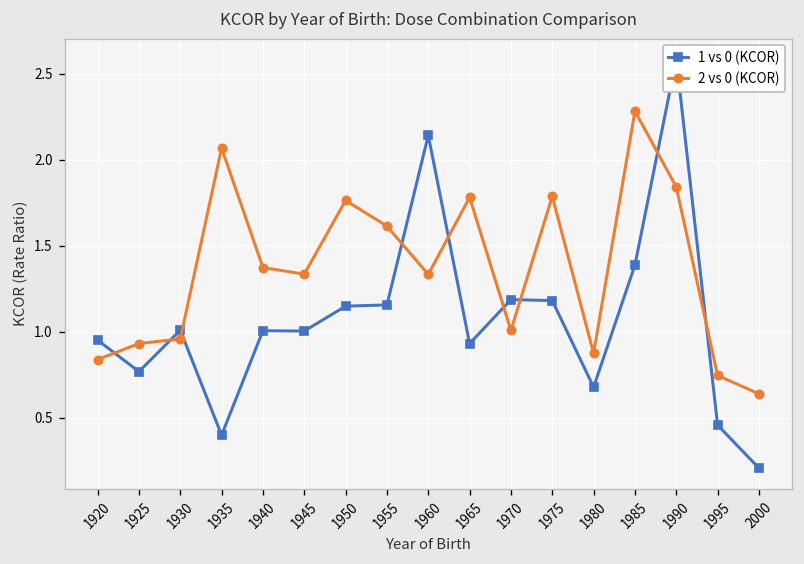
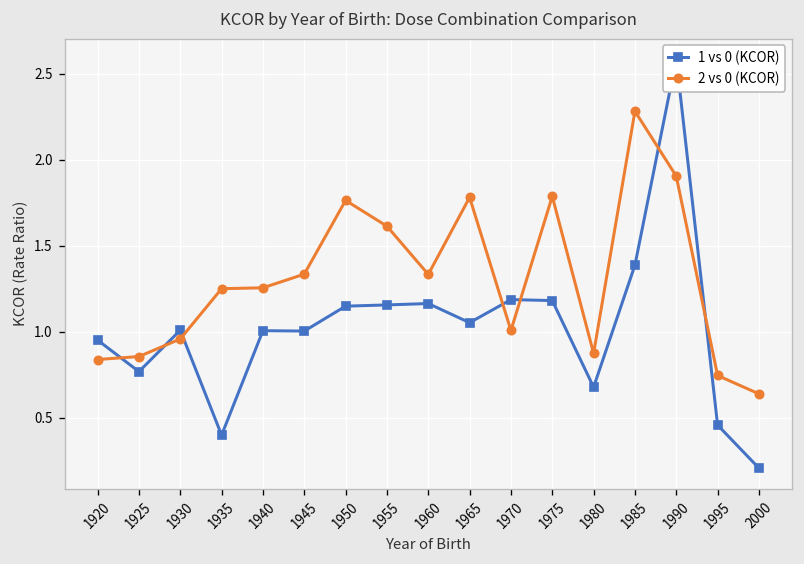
  {
    "1 vs 0 (KCOR)": {
      "1920": 0.95,
      "1925": 0.77,
      "1930": 1.01,
      "1935": 0.40,
      "1940": 1.01,
      "1945": 1.00,
      "1950": 1.15,
      "1955": 1.16,
-     "1960": 2.14,
-     "1965": 0.93,
+     "1960": 1.16,
+     "1965": 1.05,
      "1970": 1.19,
      "1975": 1.18,
      "1980": 0.68,
      "1985": 1.39,
      "1995": 0.46,
      "2000": 0.21
    },
    "2 vs 0 (KCOR)": {
      "1920": 0.84,
-     "1925": 0.93,
+     "1925": 0.86,
      "1930": 0.96,
-     "1935": 2.07,
-     "1940": 1.37,
+     "1935": 1.25,
+     "1940": 1.26,
      "1945": 1.33,
      "1950": 1.76,
      "1955": 1.61,
      "1960": 1.33,
      "1965": 1.78,
      "1970": 1.01,
      "1975": 1.79,
      "1980": 0.87,
      "1985": 2.28,
-     "1990": 1.84,
+     "1990": 1.91,
      "1995": 0.75,
      "2000": 0.64
    }
  }
